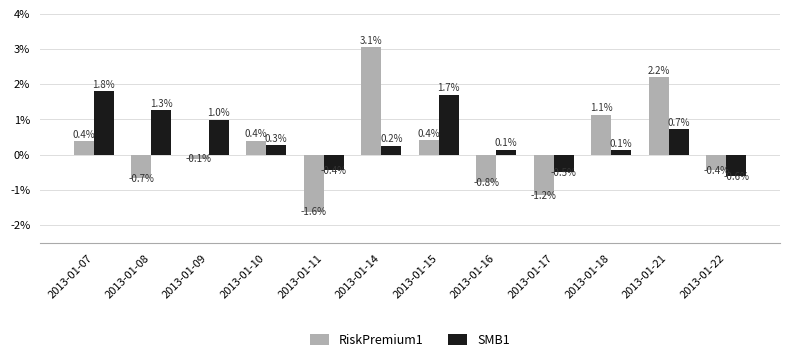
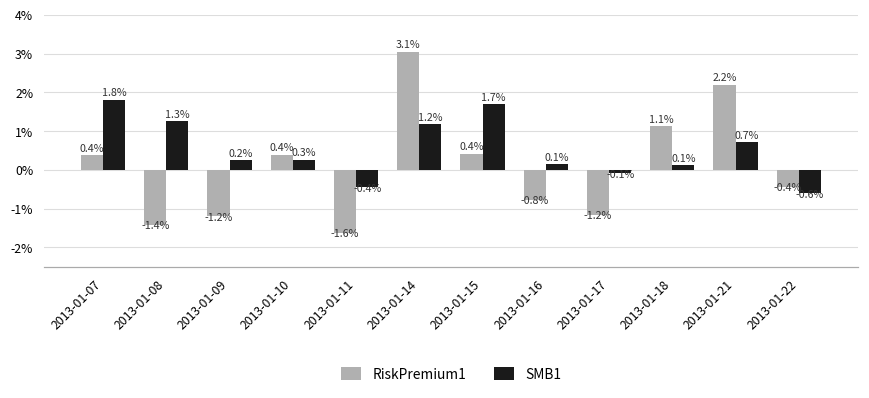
  {
    "RiskPremium1": {
      "2013-01-07": "0.4%",
-     "2013-01-08": "-0.7%",
-     "2013-01-09": "-0.1%",
+     "2013-01-08": "-1.4%",
+     "2013-01-09": "-1.2%",
      "2013-01-10": "0.4%",
      "2013-01-11": "-1.6%",
      "2013-01-14": "3.1%",
      "2013-01-15": "0.4%",
      "2013-01-16": "-0.8%",
      "2013-01-17": "-1.2%",
      "2013-01-18": "1.1%",
      "2013-01-21": "2.2%",
      "2013-01-22": "-0.4%"
    },
    "SMB1": {
      "2013-01-07": "1.8%",
      "2013-01-08": "1.3%",
-     "2013-01-09": "1.0%",
+     "2013-01-09": "0.2%",
      "2013-01-10": "0.3%",
      "2013-01-11": "-0.4%",
-     "2013-01-14": "0.2%",
+     "2013-01-14": "1.2%",
      "2013-01-15": "1.7%",
      "2013-01-16": "0.1%",
-     "2013-01-17": "-0.5%",
+     "2013-01-17": "-0.1%",
      "2013-01-18": "0.1%",
      "2013-01-21": "0.7%",
      "2013-01-22": "-0.6%"
    }
  }
